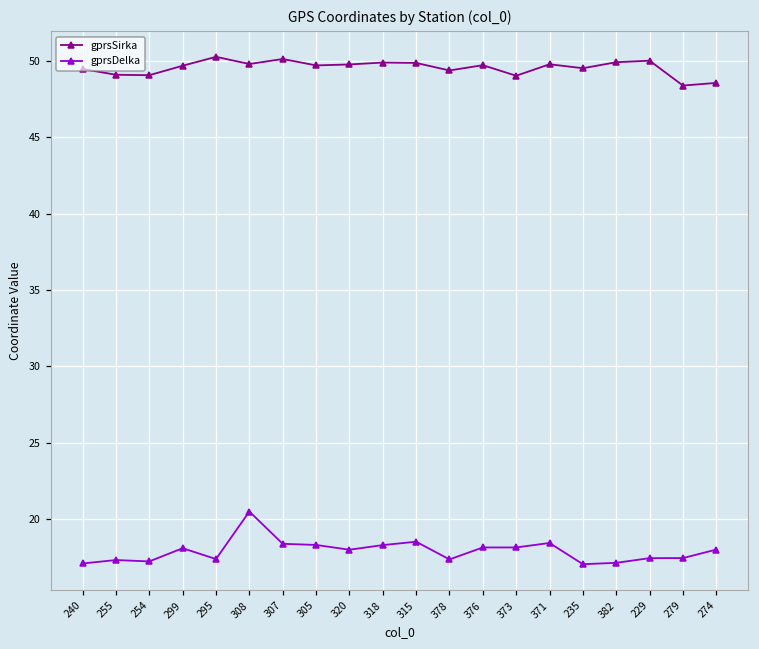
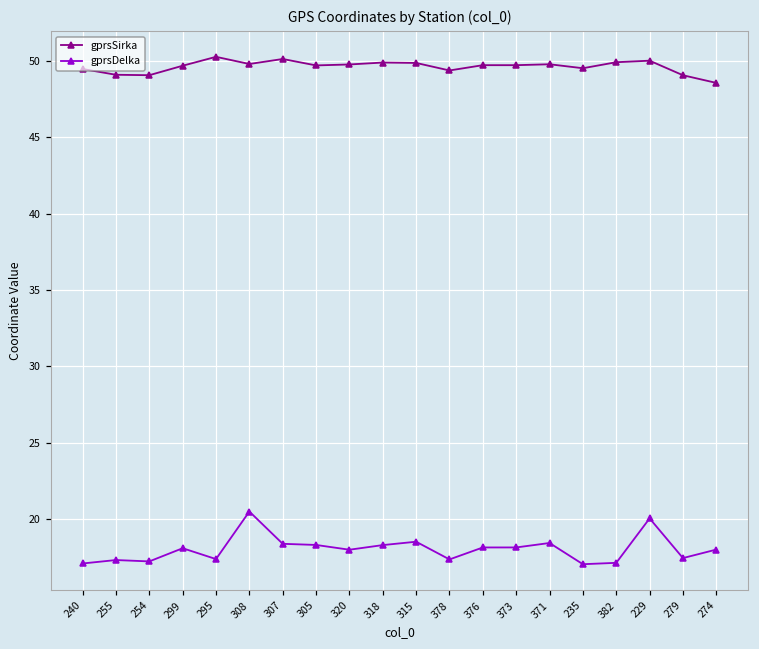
  {
    "gprsSirka": {
      "255": 49.1,
      "254": 49.1,
      "299": 49.7,
      "295": 50.3,
      "308": 49.8,
      "307": 50.1,
      "305": 49.7,
      "320": 49.8,
      "318": 49.9,
      "315": 49.9,
      "378": 49.4,
      "376": 49.7,
-     "373": 49.0,
+     "373": 49.7,
      "371": 49.8,
      "235": 49.5,
      "382": 49.9,
      "229": 50.0,
-     "279": 48.4,
+     "279": 49.1,
      "274": 48.5
    },
    "gprsDelka": {
      "240": 17.1,
      "255": 17.3,
      "254": 17.2,
      "299": 18.1,
      "295": 17.4,
      "308": 20.5,
      "307": 18.4,
      "305": 18.3,
      "320": 18.0,
      "318": 18.3,
      "315": 18.5,
      "378": 17.4,
      "376": 18.2,
      "373": 18.2,
      "371": 18.5,
      "235": 17.1,
      "382": 17.2,
-     "229": 17.5,
+     "229": 20.1,
      "279": 17.5,
      "274": 18.0
    }
  }
